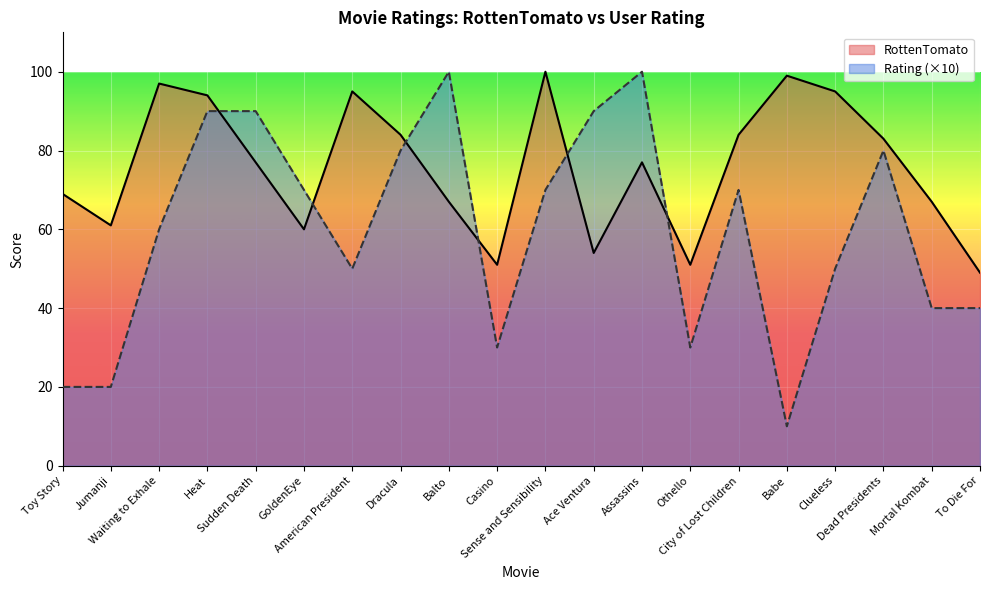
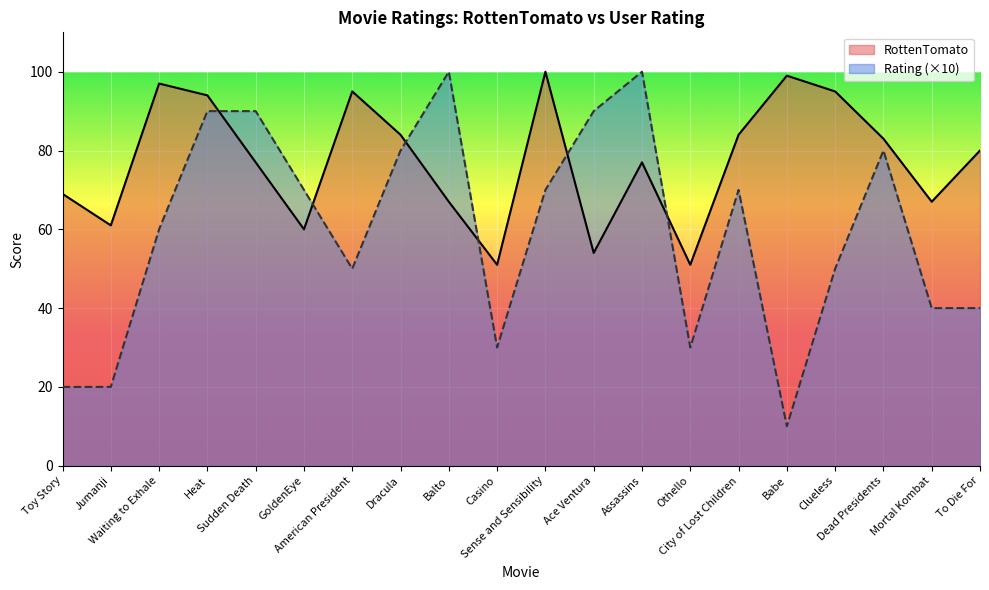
  {
    "RottenTomato": {
      "Toy Story": 69,
      "Jumanji": 61,
      "Waiting to Exhale": 97,
      "Heat": 94,
      "Sudden Death": 77,
      "GoldenEye": 60,
      "American President": 95,
      "Dracula": 84,
      "Balto": 67,
      "Casino": 51,
      "Sense and Sensibility": 100,
      "Ace Ventura": 54,
      "Assassins": 77,
      "Othello": 51,
      "City of Lost Children": 84,
      "Babe": 99,
      "Clueless": 95,
      "Dead Presidents": 83,
      "Mortal Kombat": 67,
-     "To Die For": 49
+     "To Die For": 80
    },
    "Rating (×10)": {
      "Toy Story": 20,
      "Jumanji": 20,
      "Waiting to Exhale": 60,
      "Heat": 90,
      "Sudden Death": 90,
      "GoldenEye": 70,
      "American President": 50,
      "Dracula": 80,
      "Balto": 100,
      "Casino": 30,
      "Sense and Sensibility": 70,
      "Ace Ventura": 90,
      "Assassins": 100,
      "Othello": 30,
      "City of Lost Children": 70,
      "Babe": 10,
      "Clueless": 50,
      "Dead Presidents": 80,
      "Mortal Kombat": 40,
      "To Die For": 40
    }
  }
